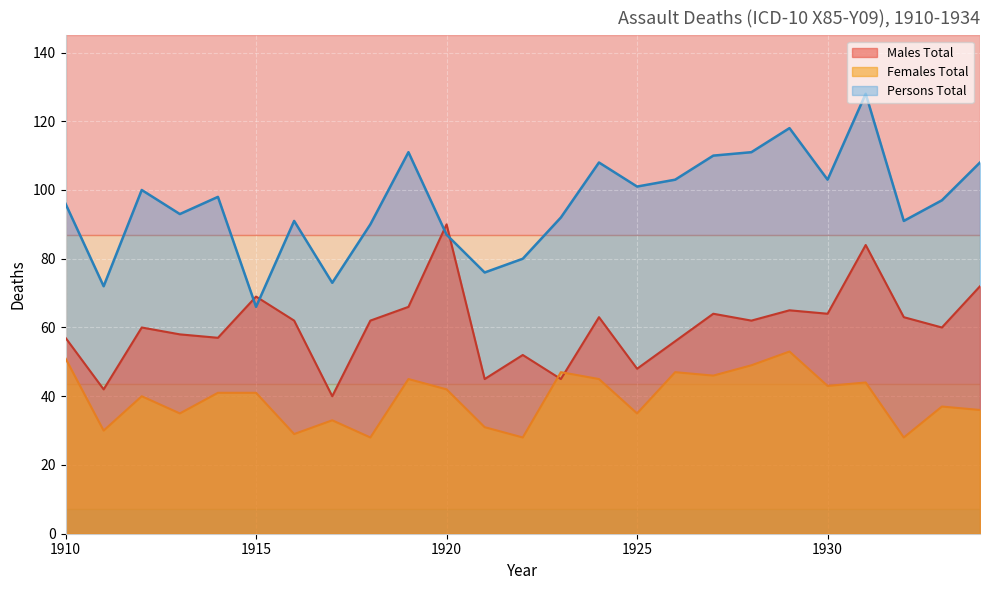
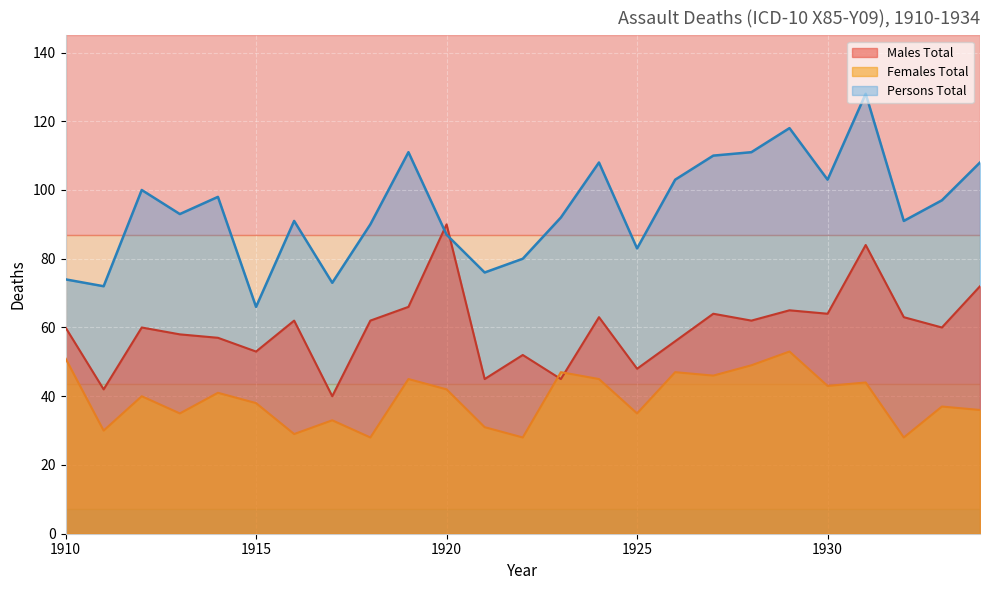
  {
    "Males Total": {
-     "1910": 57,
-     "1915": 69,
+     "1910": 60,
+     "1915": 53,
      "1920": 90,
      "1925": 48,
      "1930": 64
    },
    "Females Total": {
      "1910": 51,
-     "1915": 41,
+     "1915": 38,
      "1920": 42,
      "1925": 35,
      "1930": 43
    },
    "Persons Total": {
-     "1910": 96,
+     "1910": 74,
      "1915": 66,
      "1920": 87,
-     "1925": 101,
+     "1925": 83,
      "1930": 103
    }
  }
